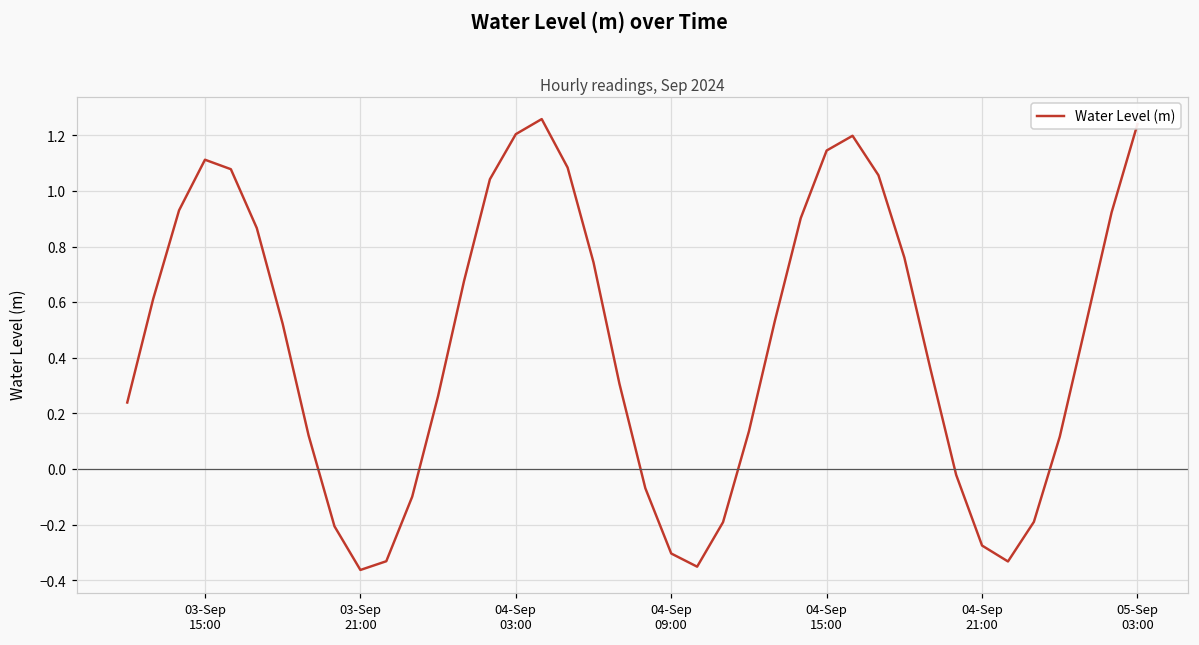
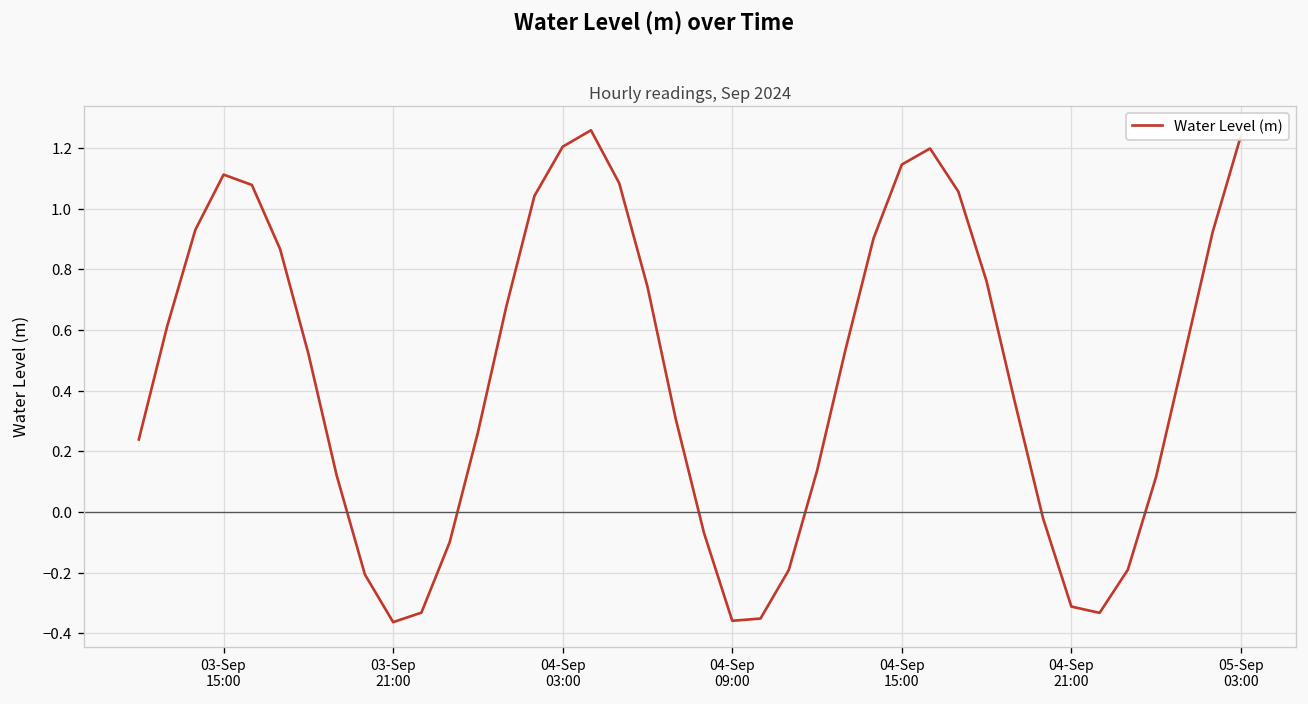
  {
    "03-Sep 15:00": 1.11,
    "03-Sep 21:00": -0.36,
    "04-Sep 03:00": 1.20,
-   "04-Sep 09:00": -0.30,
+   "04-Sep 09:00": -0.36,
    "04-Sep 15:00": 1.15,
-   "04-Sep 21:00": -0.27
+   "04-Sep 21:00": -0.31
  }
